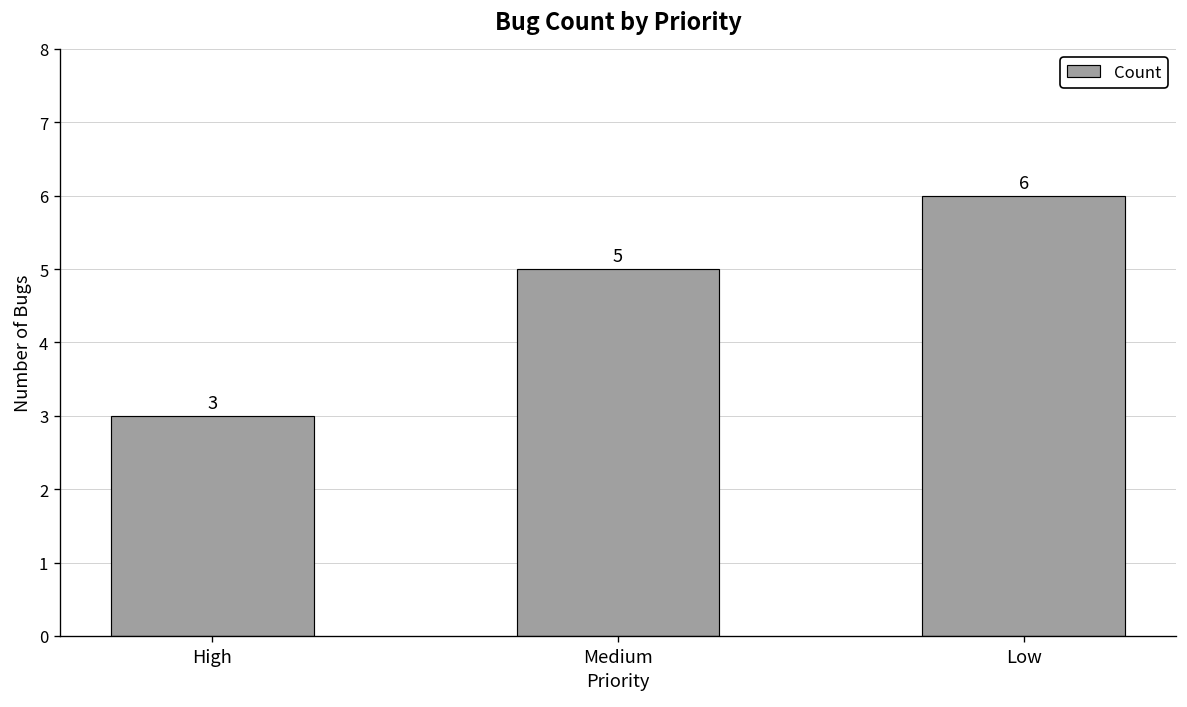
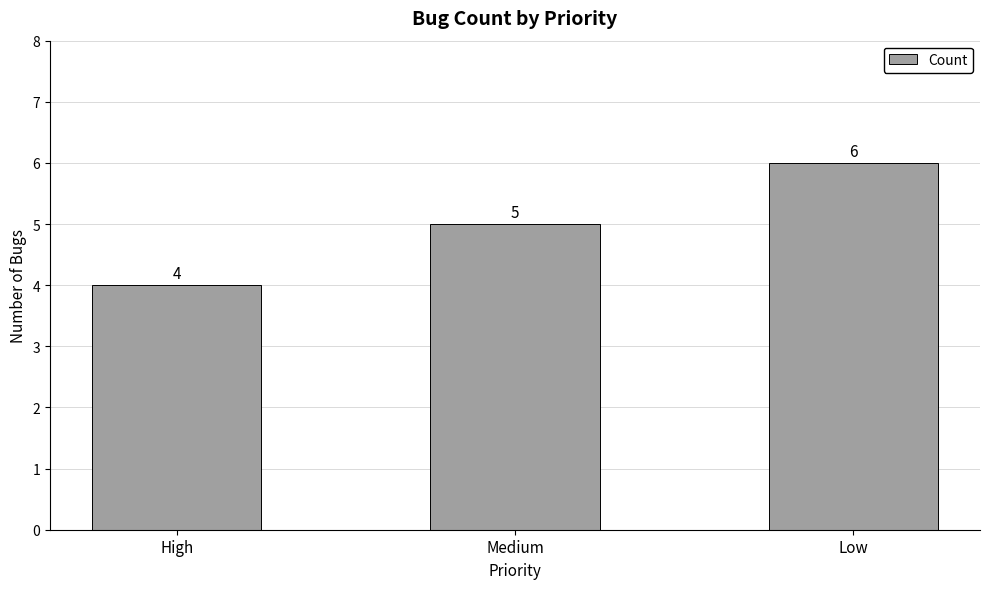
  {
-   "High": 3,
+   "High": 4,
    "Medium": 5,
    "Low": 6
  }
